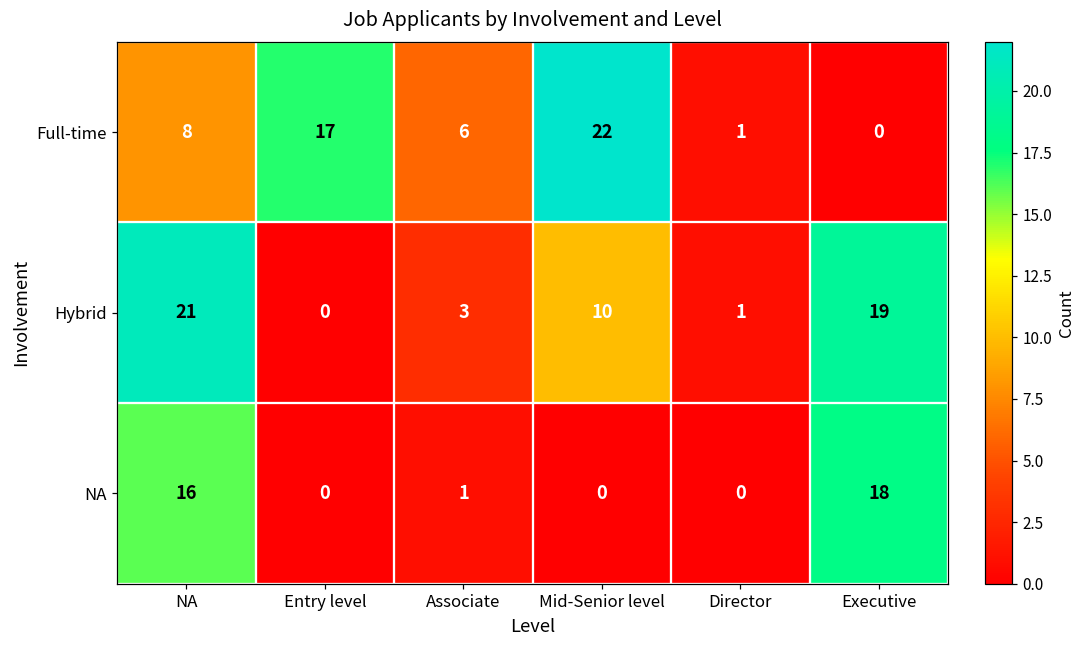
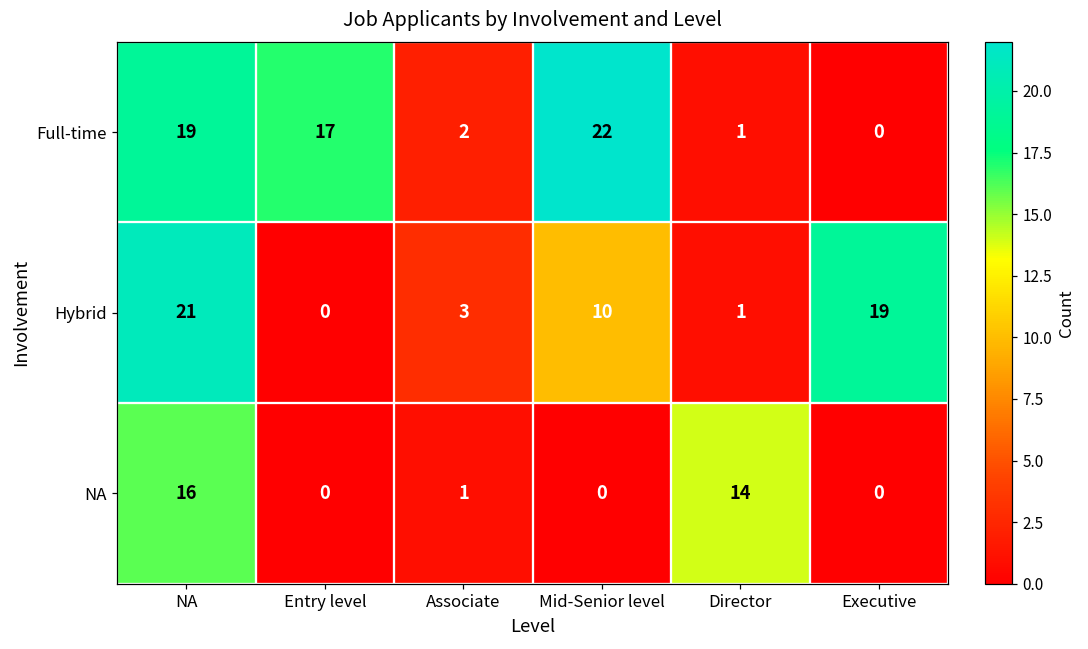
  {
    "Full-time": {
-     "NA": 8,
+     "NA": 19,
      "Entry level": 17,
-     "Associate": 6,
+     "Associate": 2,
      "Mid-Senior level": 22,
      "Director": 1,
      "Executive": 0
    },
    "Hybrid": {
      "NA": 21,
      "Entry level": 0,
      "Associate": 3,
      "Mid-Senior level": 10,
      "Director": 1,
      "Executive": 19
    },
    "NA": {
      "NA": 16,
      "Entry level": 0,
      "Associate": 1,
      "Mid-Senior level": 0,
-     "Director": 0,
-     "Executive": 18
+     "Director": 14,
+     "Executive": 0
    }
  }
